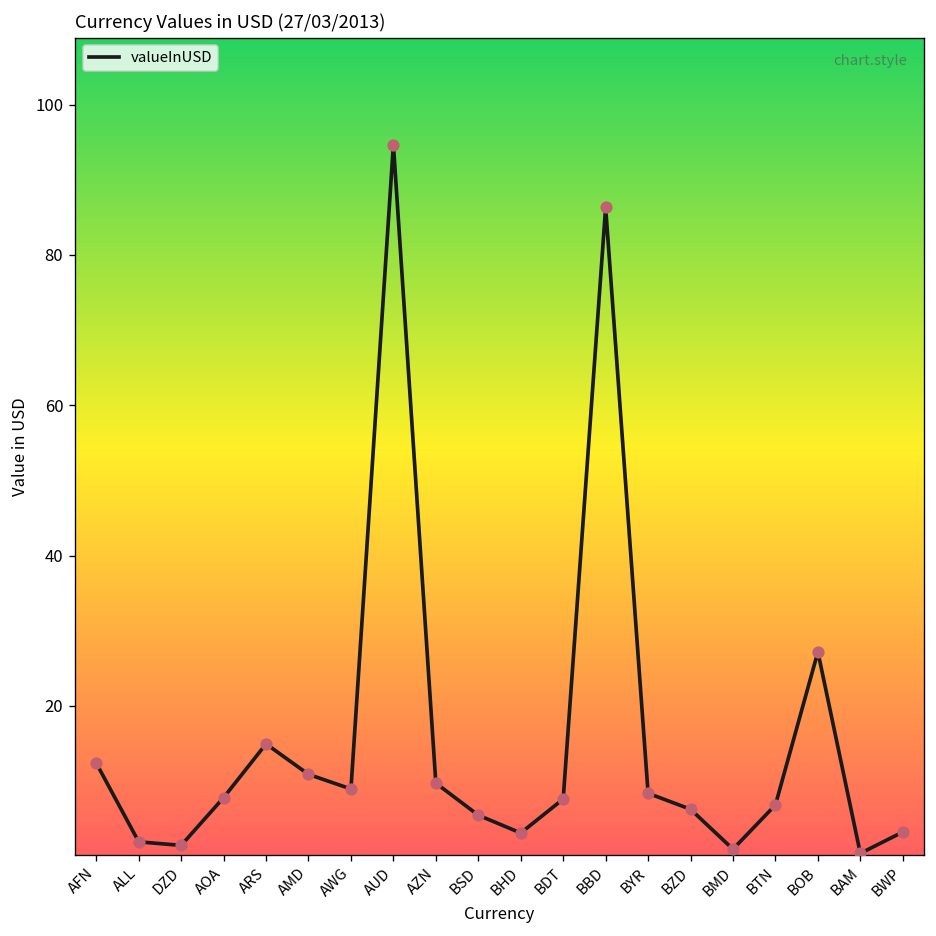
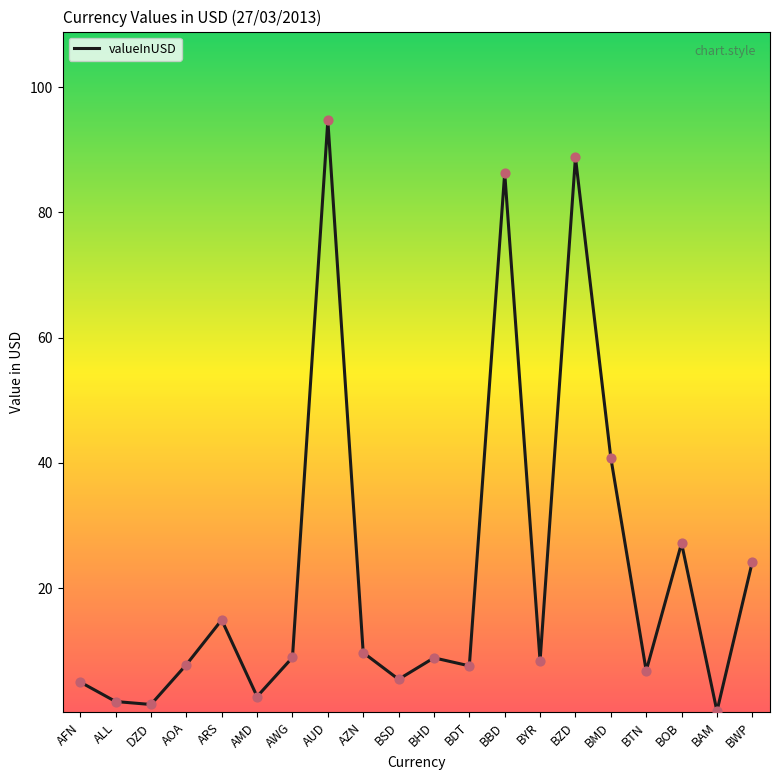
  {
-   "AFN": 12,
+   "AFN": 5,
    "ALL": 2,
    "DZD": 1,
    "AOA": 8,
    "ARS": 15,
-   "AMD": 11,
+   "AMD": 3,
    "AWG": 9,
    "AUD": 95,
    "AZN": 10,
    "BSD": 5,
-   "BHD": 3,
+   "BHD": 9,
    "BDT": 8,
    "BBD": 86,
    "BYR": 8,
-   "BZD": 6,
-   "BMD": 1,
+   "BZD": 89,
+   "BMD": 41,
    "BTN": 7,
    "BOB": 27,
    "BAM": 0,
-   "BWP": 3
+   "BWP": 24
  }
